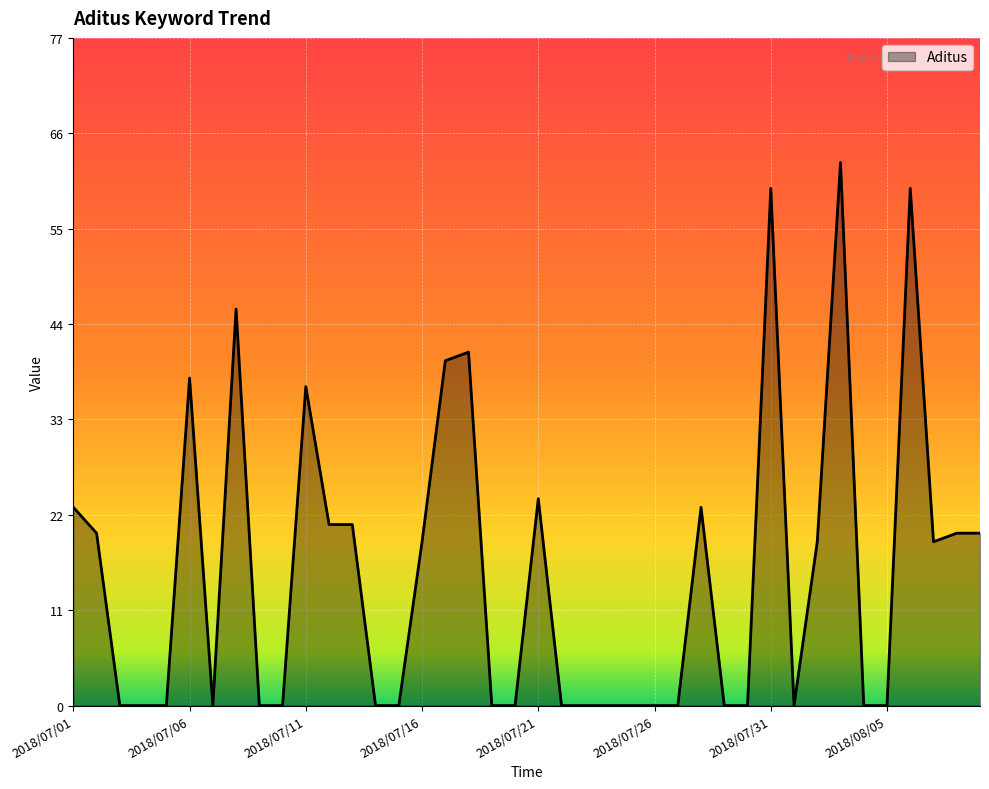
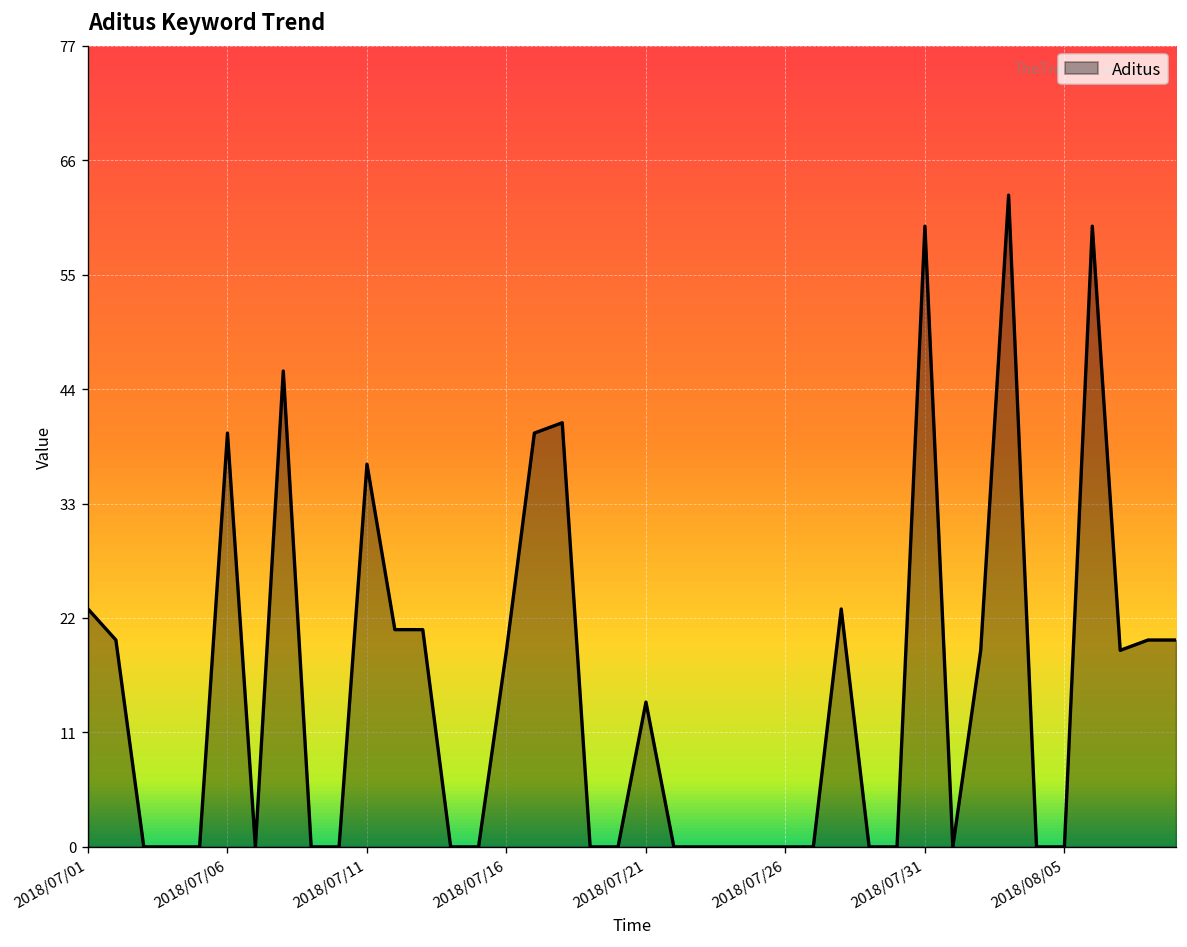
  {
    "2018/07/01": 23,
-   "2018/07/06": 38,
+   "2018/07/06": 40,
    "2018/07/11": 37,
    "2018/07/16": 19,
-   "2018/07/21": 24,
+   "2018/07/21": 14,
    "2018/07/26": 0,
    "2018/07/31": 60,
    "2018/08/05": 0
  }
